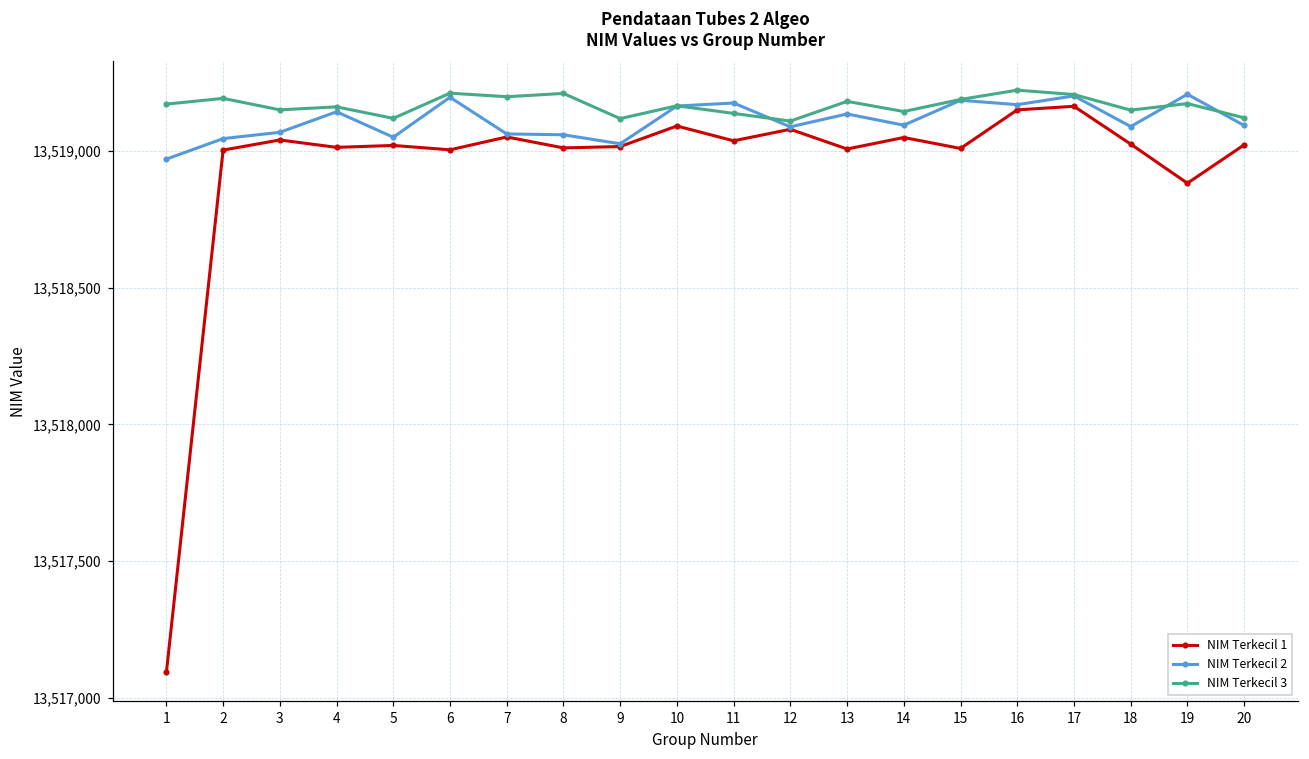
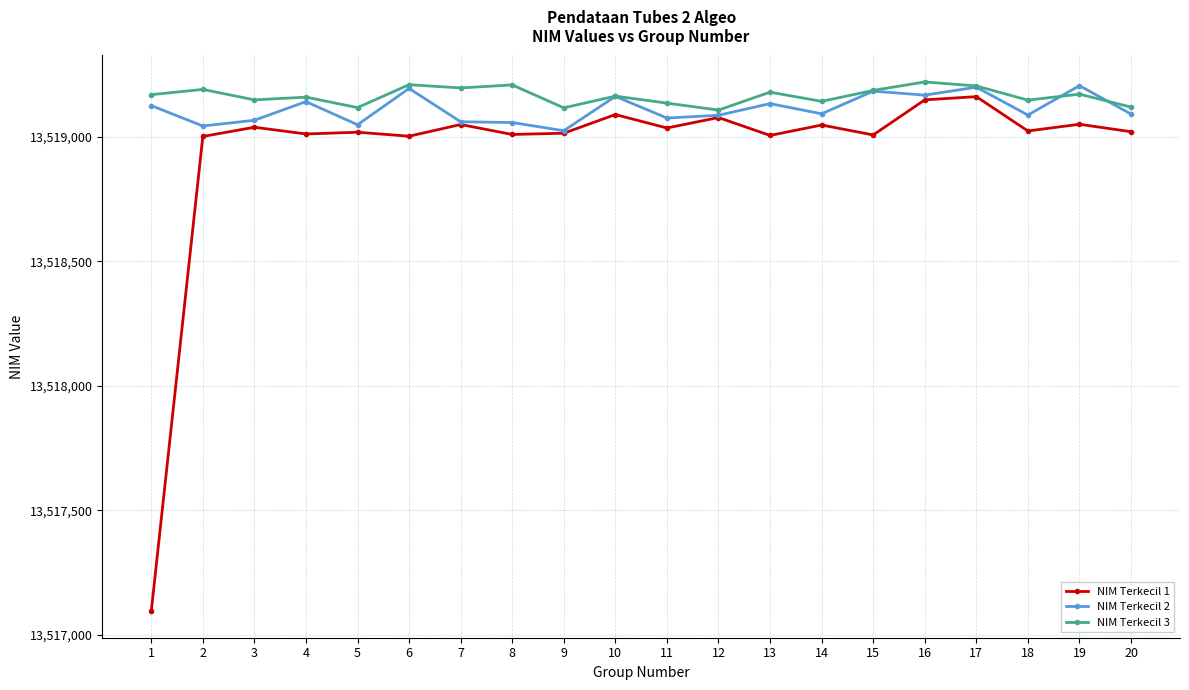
  {
    "NIM Terkecil 1": {
      "1": "13,517,090",
      "2": "13,519,000",
      "3": "13,519,040",
      "4": "13,519,010",
      "5": "13,519,020",
      "6": "13,519,000",
      "7": "13,519,050",
      "8": "13,519,010",
      "10": "13,519,090",
      "11": "13,519,040",
      "13": "13,519,010",
      "14": "13,519,050",
      "15": "13,519,010",
      "16": "13,519,150",
      "17": "13,519,160",
      "18": "13,519,020",
-     "19": "13,518,880",
+     "19": "13,519,050",
      "20": "13,519,020"
    },
    "NIM Terkecil 2": {
-     "1": "13,518,970",
+     "1": "13,519,130",
      "2": "13,519,040",
      "3": "13,519,070",
      "4": "13,519,140",
      "5": "13,519,050",
      "6": "13,519,200",
      "7": "13,519,060",
      "8": "13,519,060",
-     "11": "13,519,170",
+     "11": "13,519,080",
      "13": "13,519,130",
      "14": "13,519,090",
      "16": "13,519,170",
      "18": "13,519,090",
      "19": "13,519,210",
      "20": "13,519,090"
    },
    "NIM Terkecil 3": {
      "1": "13,519,170",
      "2": "13,519,190",
      "3": "13,519,150",
      "4": "13,519,160",
      "5": "13,519,120",
      "6": "13,519,210",
      "7": "13,519,200",
      "8": "13,519,210",
      "9": "13,519,120",
      "11": "13,519,140",
      "12": "13,519,110",
      "13": "13,519,180",
      "14": "13,519,140",
      "16": "13,519,220",
      "18": "13,519,150",
      "19": "13,519,170",
      "20": "13,519,120"
    }
  }
